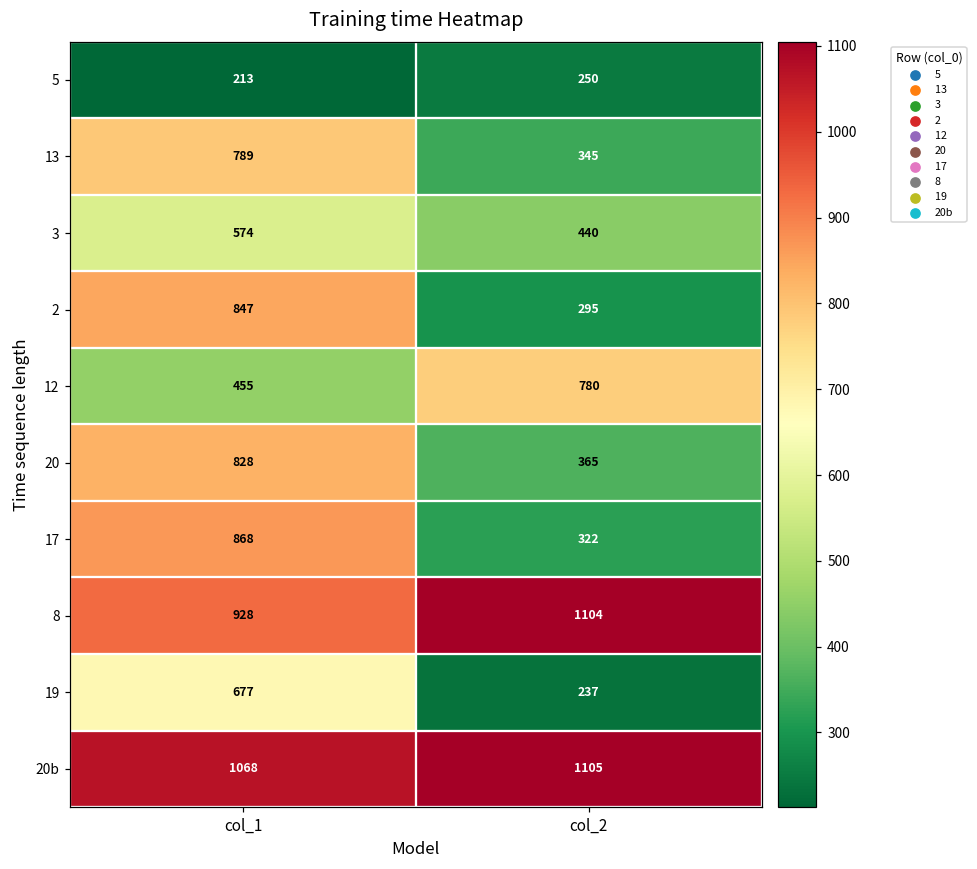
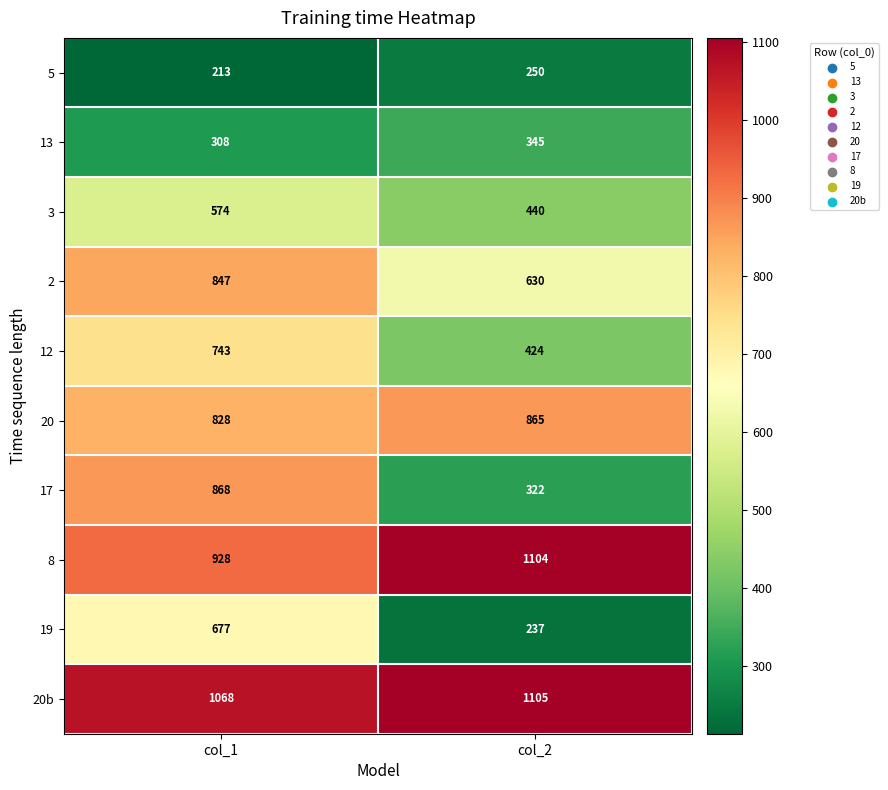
  {
    "5": {
      "col_1": 213,
      "col_2": 250
    },
    "13": {
-     "col_1": 789,
+     "col_1": 308,
      "col_2": 345
    },
    "3": {
      "col_1": 574,
      "col_2": 440
    },
    "2": {
      "col_1": 847,
-     "col_2": 295
+     "col_2": 630
    },
    "12": {
-     "col_1": 455,
-     "col_2": 780
+     "col_1": 743,
+     "col_2": 424
    },
    "20": {
      "col_1": 828,
-     "col_2": 365
+     "col_2": 865
    },
    "17": {
      "col_1": 868,
      "col_2": 322
    },
    "8": {
      "col_1": 928,
      "col_2": 1104
    },
    "19": {
      "col_1": 677,
      "col_2": 237
    },
    "20b": {
      "col_1": 1068,
      "col_2": 1105
    }
  }
